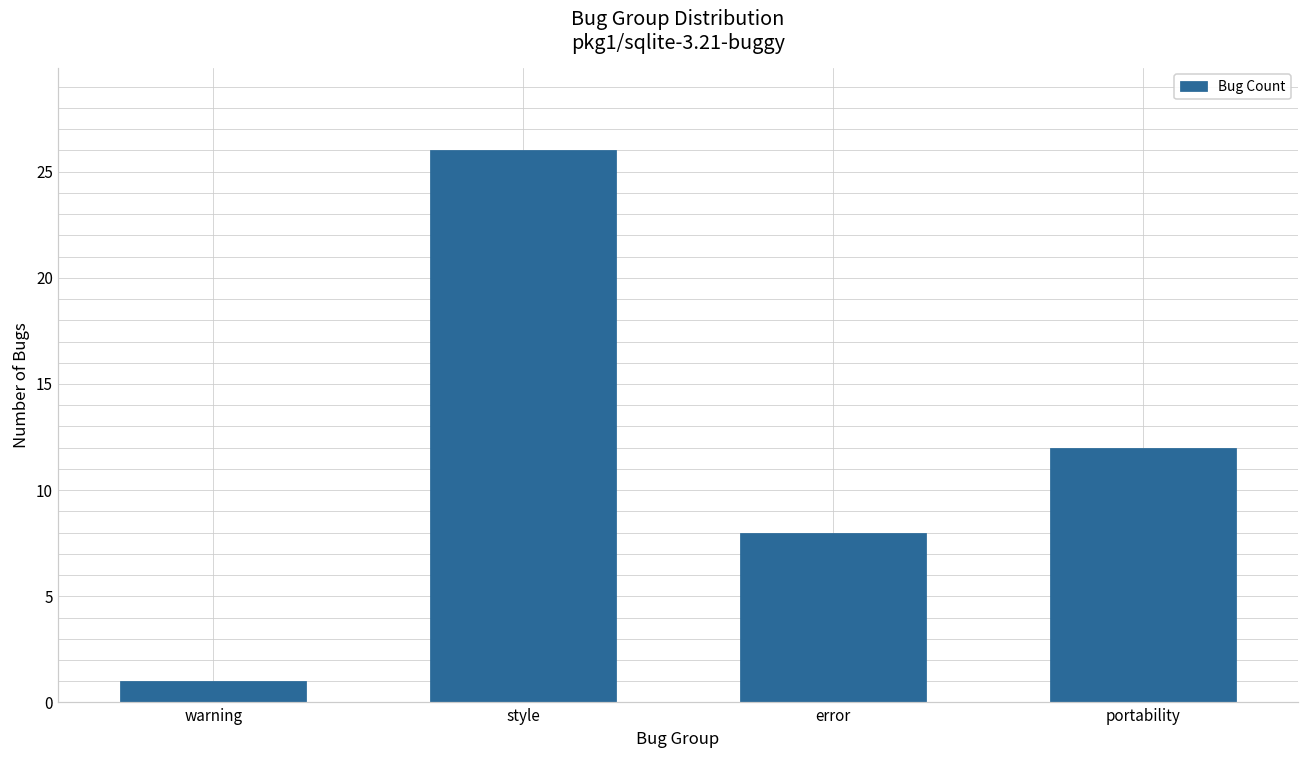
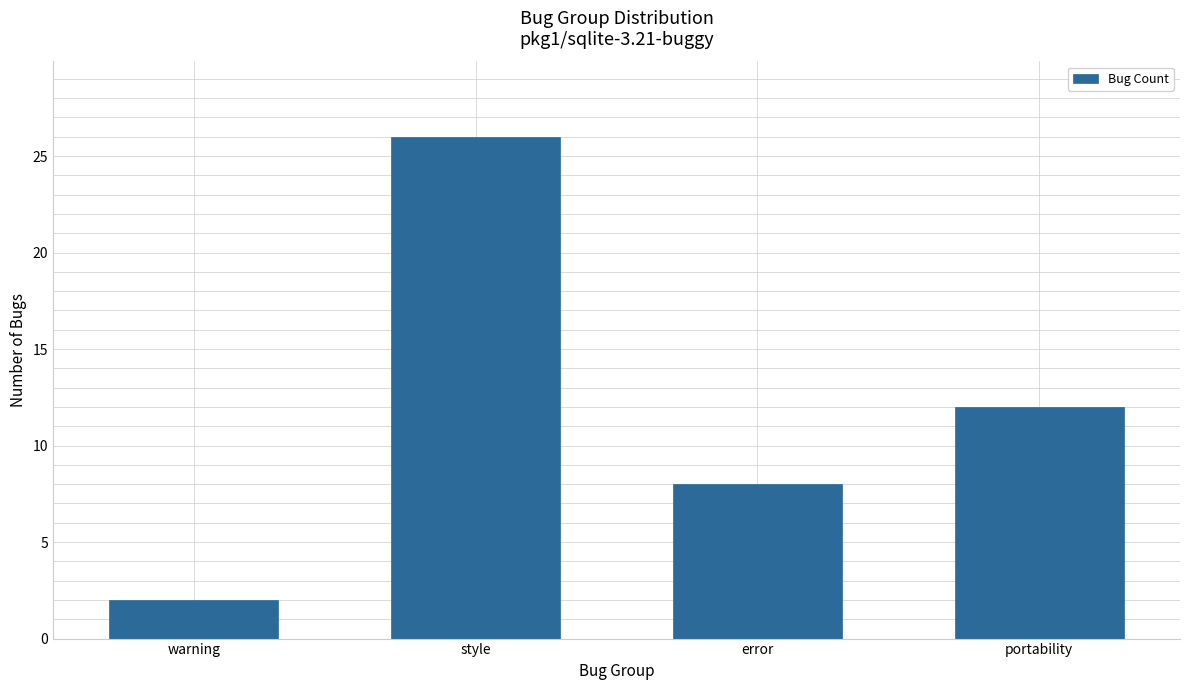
  {
-   "warning": 1,
+   "warning": 2,
    "style": 26,
    "error": 8,
    "portability": 12
  }
